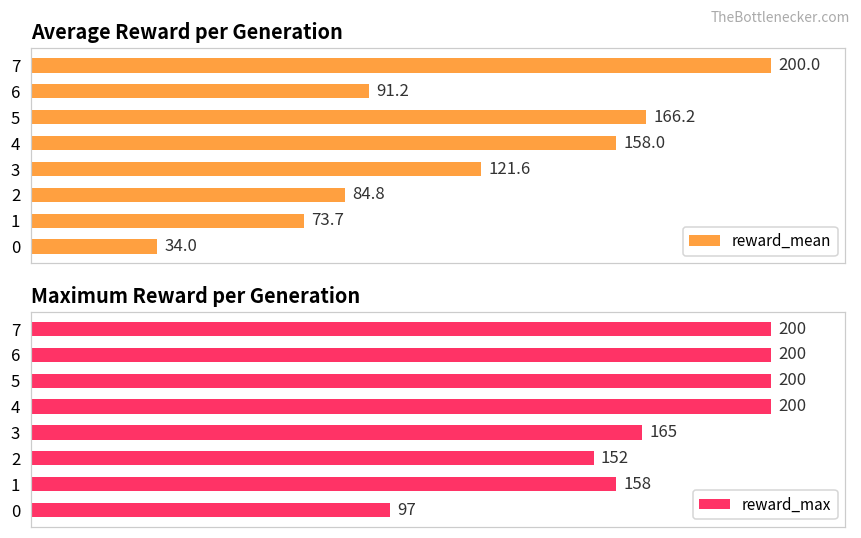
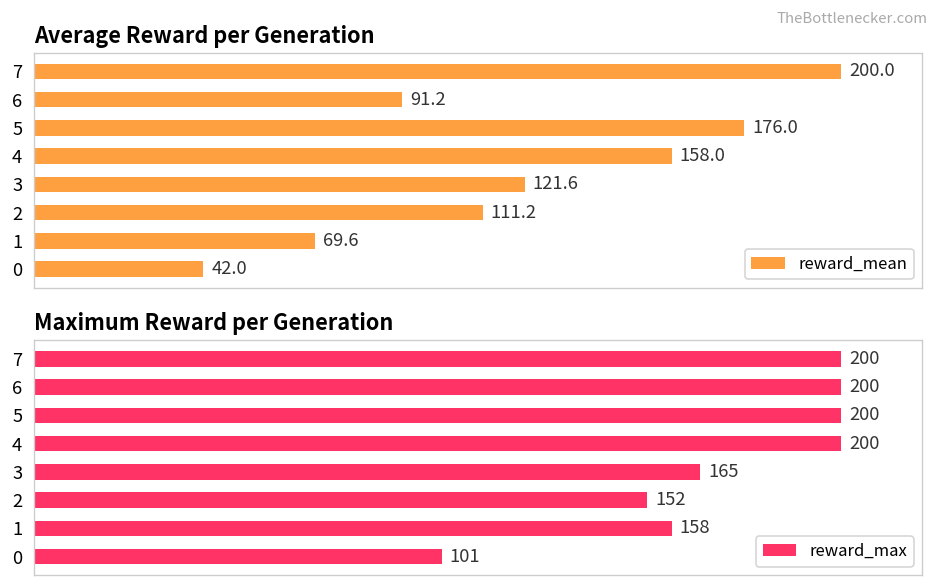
  {
    "Average Reward per Generation": {
      "7": 200.0,
      "6": 91.2,
-     "5": 166.2,
+     "5": 176.0,
      "4": 158.0,
      "3": 121.6,
-     "2": 84.8,
-     "1": 73.7,
-     "0": 34.0
+     "2": 111.2,
+     "1": 69.6,
+     "0": 42.0
    },
    "Maximum Reward per Generation": {
      "7": 200,
      "6": 200,
      "5": 200,
      "4": 200,
      "3": 165,
      "2": 152,
      "1": 158,
-     "0": 97
+     "0": 101
    }
  }
